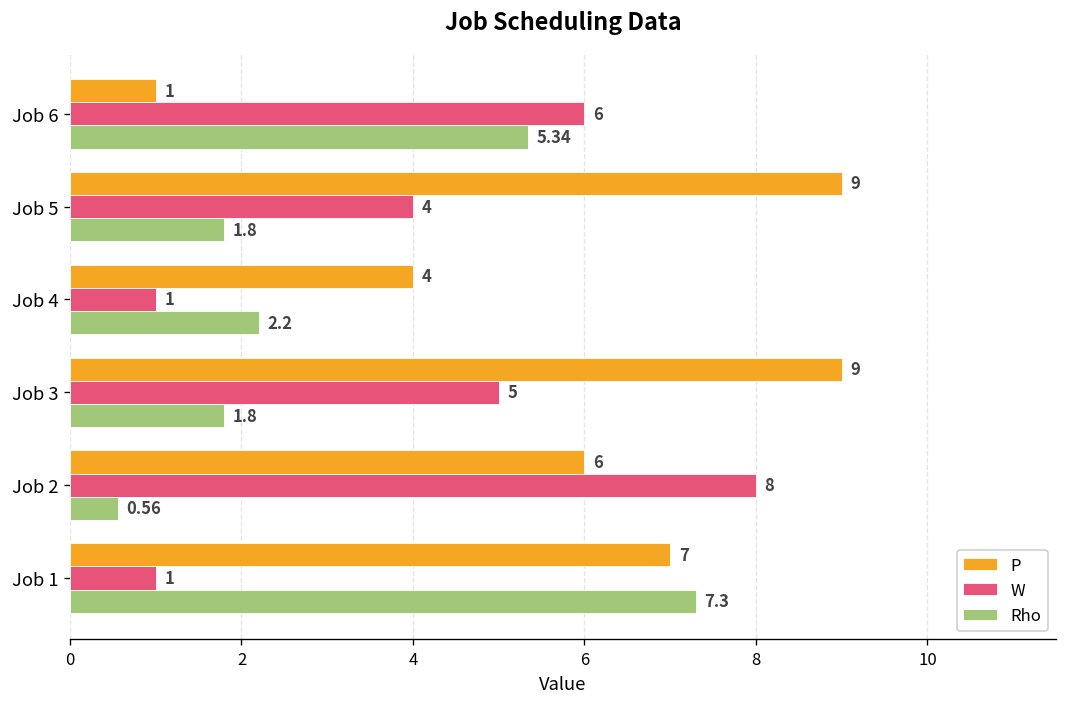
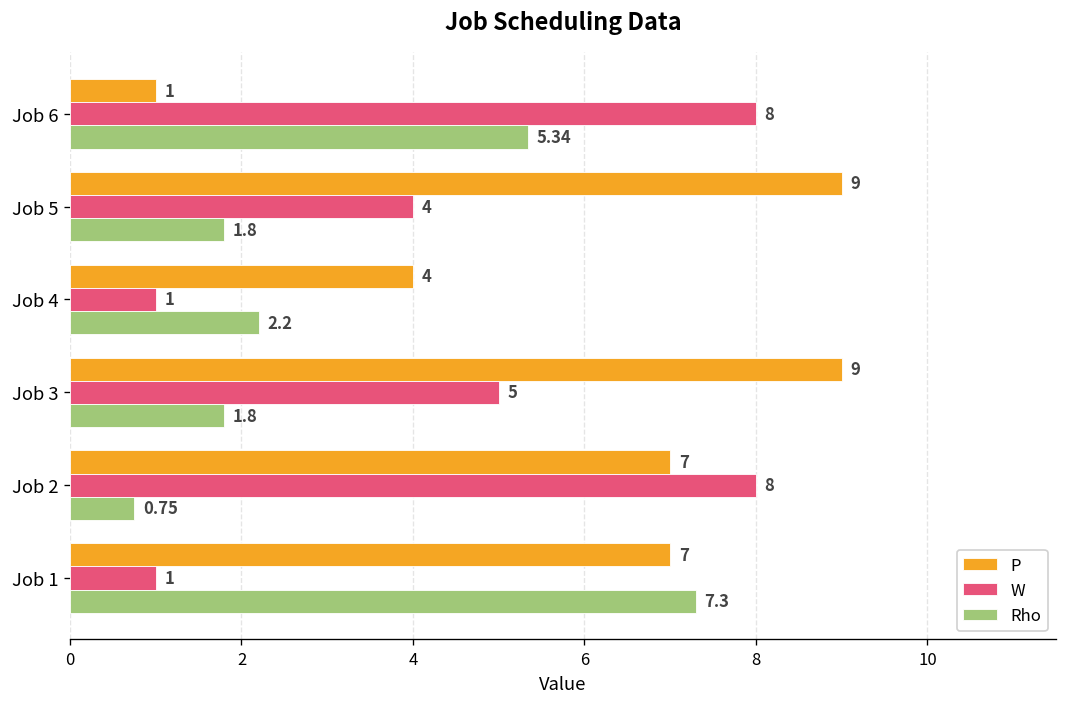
  {
    "P": {
      "Job 6": 1,
      "Job 5": 9,
      "Job 4": 4,
      "Job 3": 9,
-     "Job 2": 6,
+     "Job 2": 7,
      "Job 1": 7
    },
    "W": {
-     "Job 6": 6,
+     "Job 6": 8,
      "Job 5": 4,
      "Job 4": 1,
      "Job 3": 5,
      "Job 2": 8,
      "Job 1": 1
    },
    "Rho": {
      "Job 6": 5.34,
      "Job 5": 1.8,
      "Job 4": 2.2,
      "Job 3": 1.8,
-     "Job 2": 0.56,
+     "Job 2": 0.75,
      "Job 1": 7.3
    }
  }
